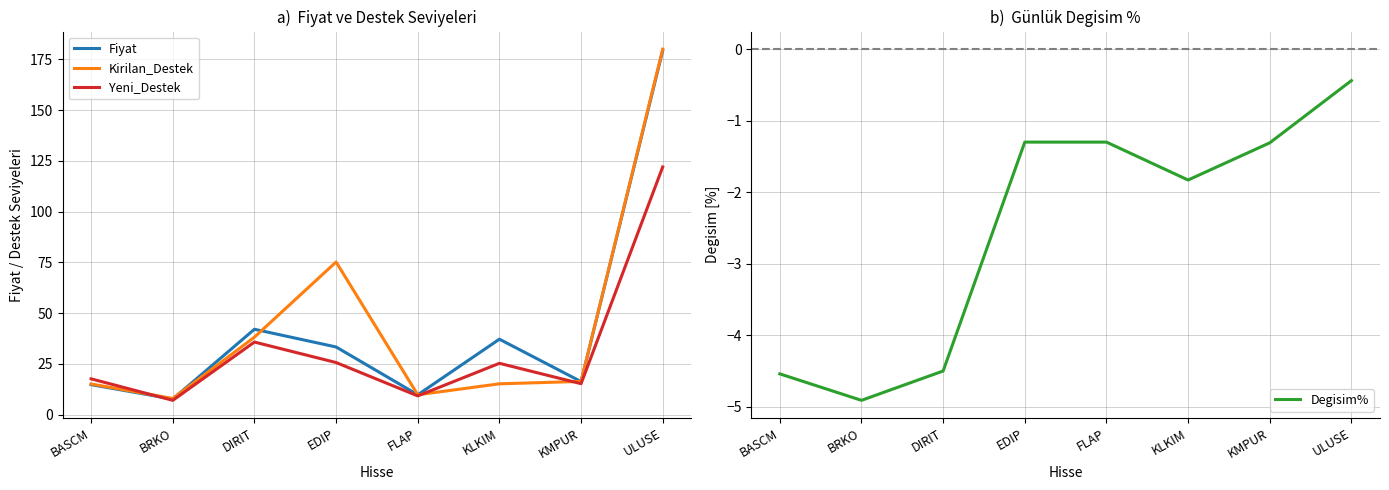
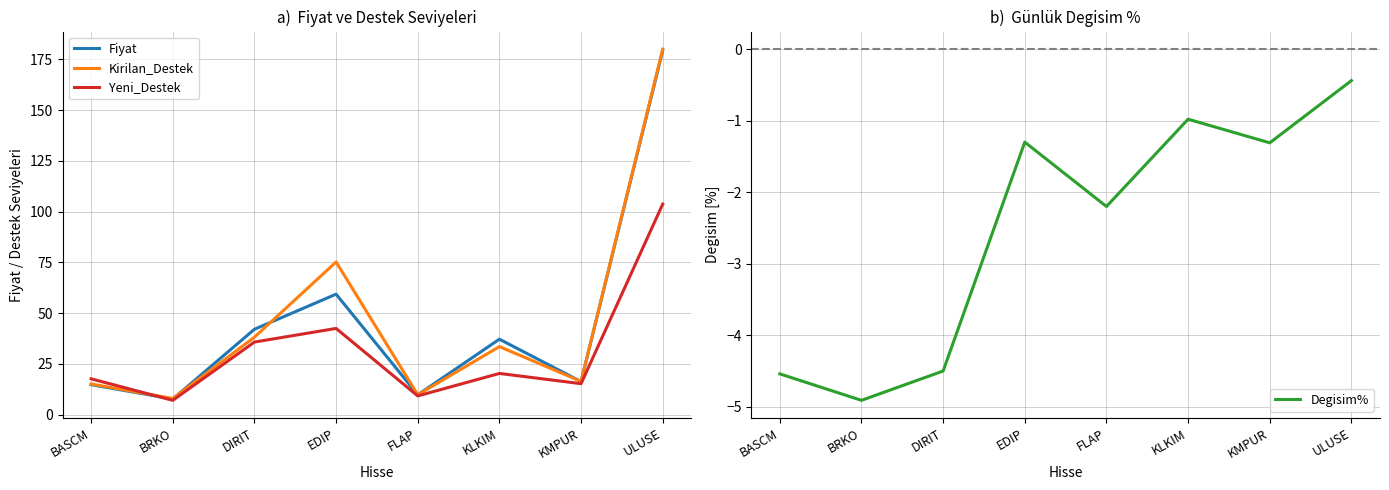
  {
    "a) Fiyat ve Destek Seviyeleri": {
      "Fiyat": {
        "DIRIT": 42,
-       "EDIP": 33,
+       "EDIP": 59,
        "KLKIM": 37
      },
      "Kirilan_Destek": {
        "DIRIT": 38,
        "EDIP": 75,
-       "KLKIM": 15
+       "KLKIM": 34
      },
      "Yeni_Destek": {
        "BASCM": 18,
        "DIRIT": 36,
-       "EDIP": 26,
-       "KLKIM": 25,
-       "ULUSE": 122
+       "EDIP": 43,
+       "KLKIM": 20,
+       "ULUSE": 104
      }
    },
    "b) Günlük Degisim %": {
      "BASCM": -4.5,
      "BRKO": -4.9,
      "DIRIT": -4.5,
      "EDIP": -1.3,
-     "FLAP": -1.3,
-     "KLKIM": -1.8,
+     "FLAP": -2.2,
+     "KLKIM": -1.0,
      "KMPUR": -1.3,
      "ULUSE": -0.4
    }
  }
